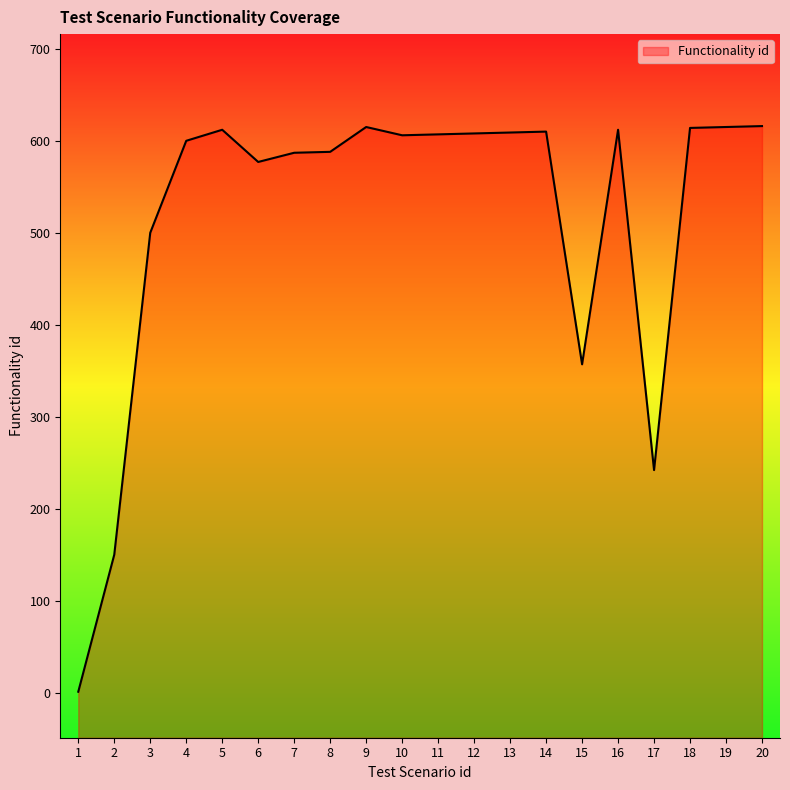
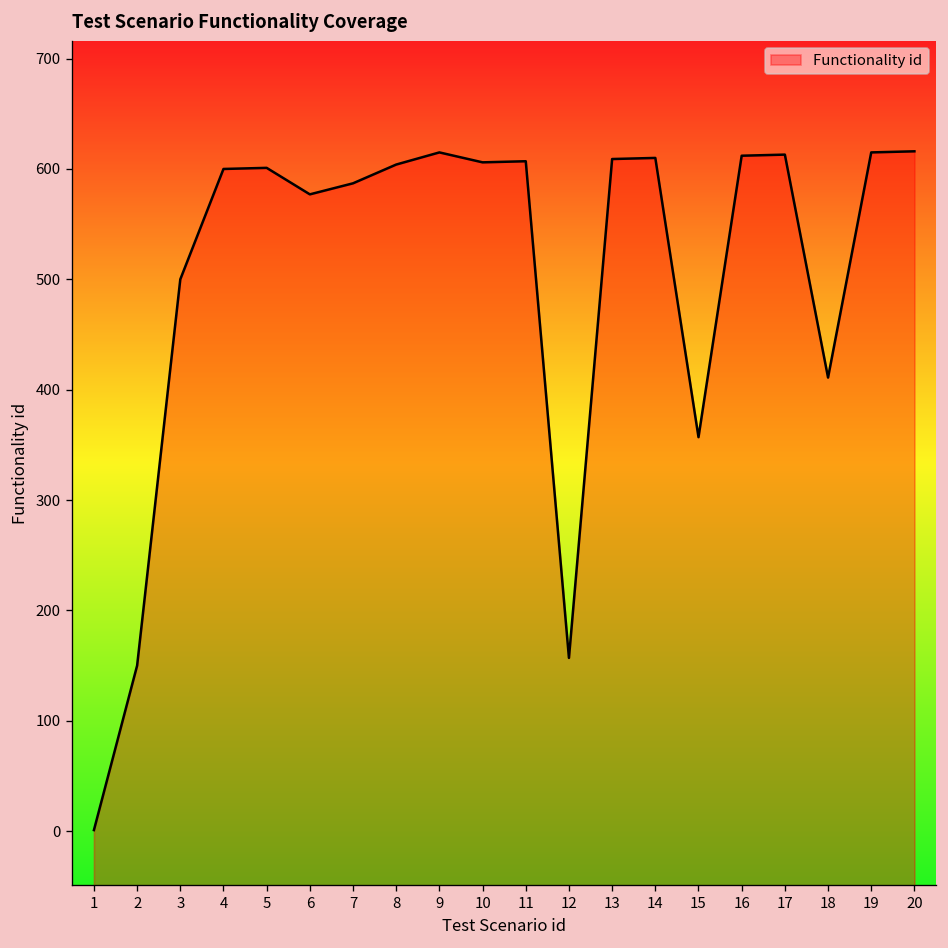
  {
    "1": 0,
    "2": 150,
    "3": 500,
    "4": 600,
-   "5": 610,
+   "5": 600,
    "6": 580,
    "7": 590,
-   "8": 590,
+   "8": 600,
    "9": 620,
    "10": 610,
    "11": 610,
-   "12": 610,
+   "12": 160,
    "13": 610,
    "14": 610,
    "15": 360,
    "16": 610,
-   "17": 240,
-   "18": 610,
+   "17": 610,
+   "18": 410,
    "19": 620,
    "20": 620
  }
